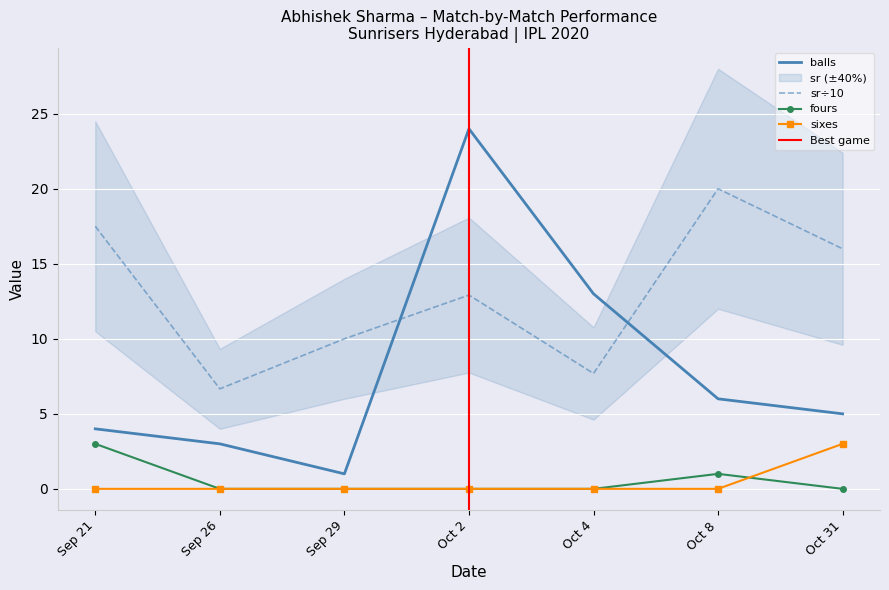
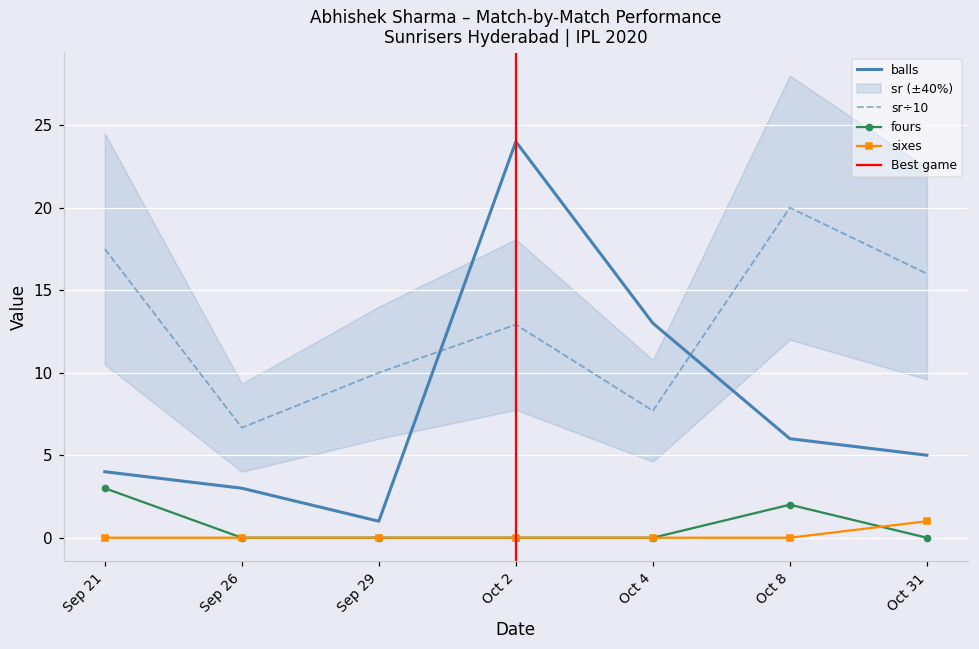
  {
    "fours": {
      "Sep 21": 3,
-     "Oct 8": 1,
+     "Oct 8": 2,
      "Oct 31": 0
    },
    "sixes": {
      "Sep 21": 0,
      "Oct 8": 0,
-     "Oct 31": 3
+     "Oct 31": 1
    }
  }
